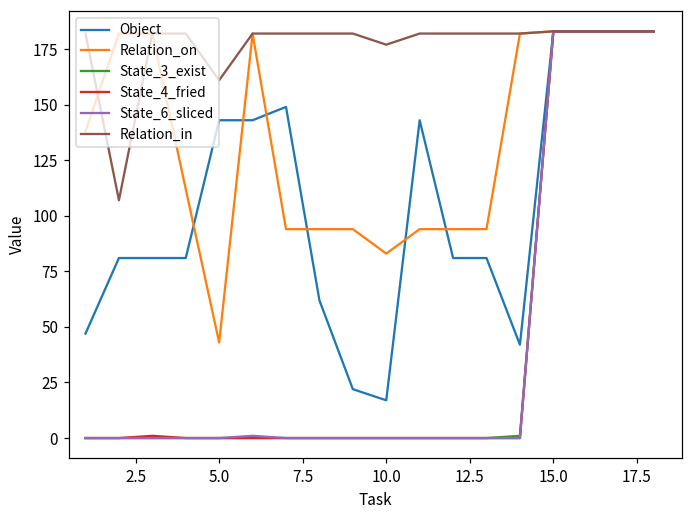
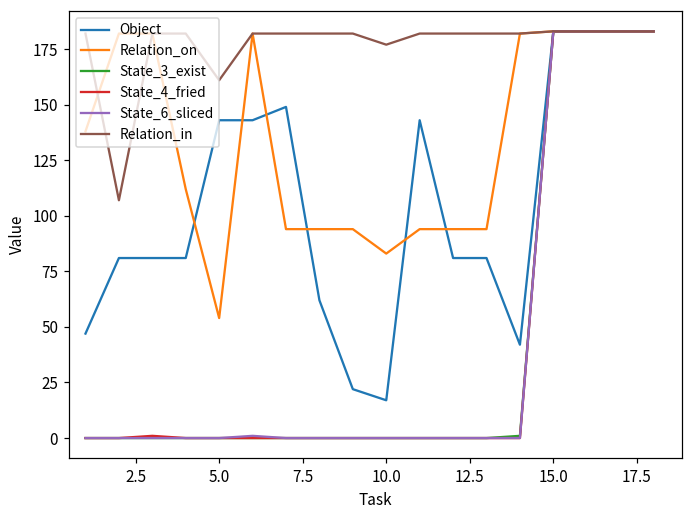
  {
    "Object": {
      "10.0": 17
    },
    "Relation_on": {
-     "5.0": 43,
+     "5.0": 54,
      "10.0": 83
    },
    "Relation_in": {
      "10.0": 177
    }
  }
